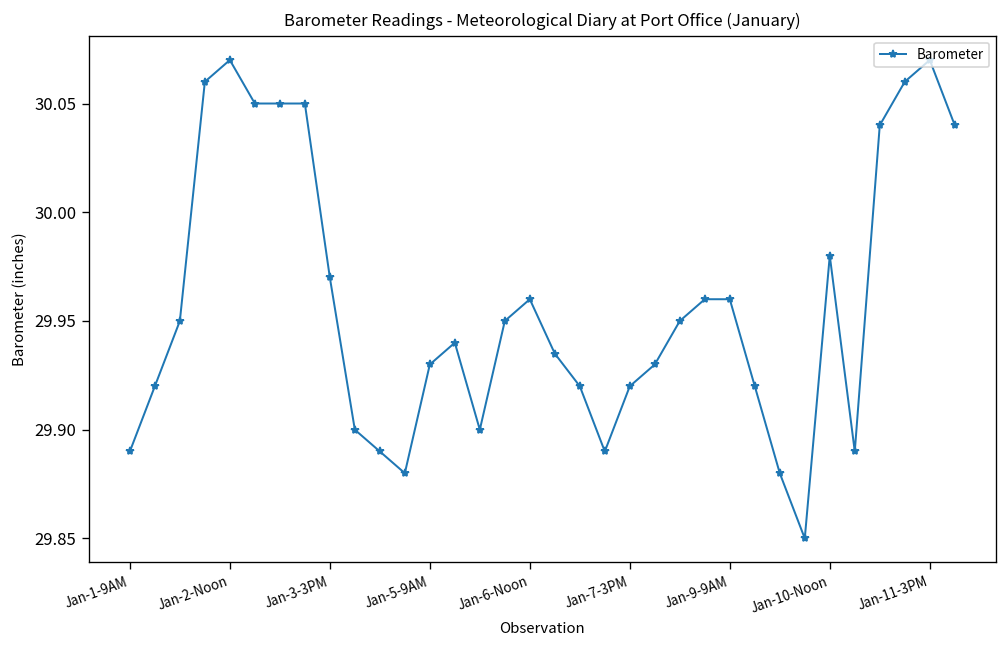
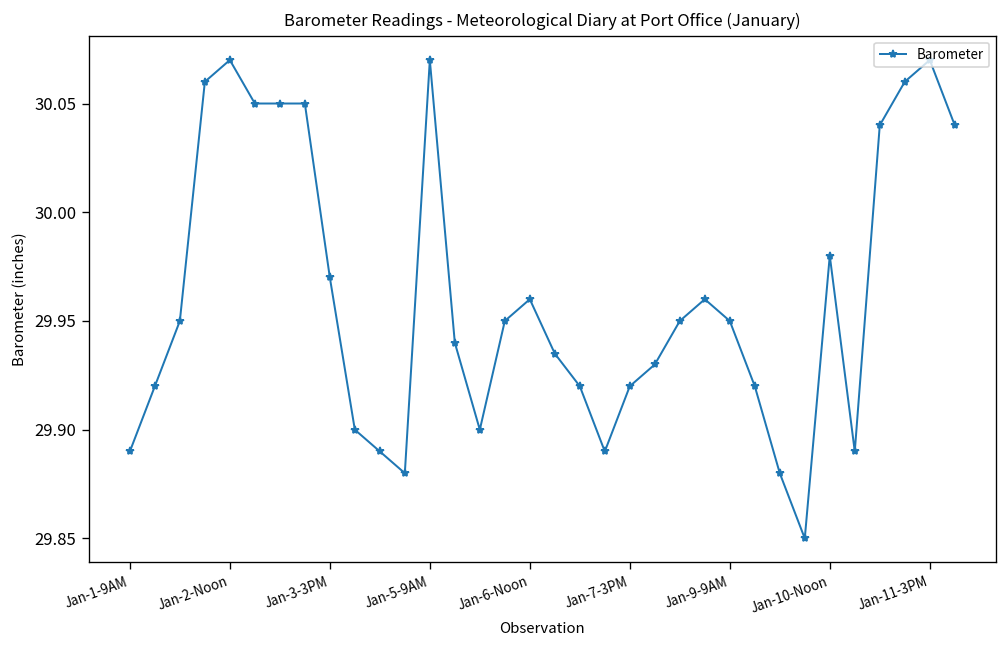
  {
    "Jan-1-9AM": 29.89,
    "Jan-2-Noon": 30.07,
    "Jan-3-3PM": 29.97,
-   "Jan-5-9AM": 29.93,
+   "Jan-5-9AM": 30.07,
    "Jan-6-Noon": 29.96,
    "Jan-7-3PM": 29.92,
-   "Jan-9-9AM": 29.96,
+   "Jan-9-9AM": 29.95,
    "Jan-10-Noon": 29.98
  }
